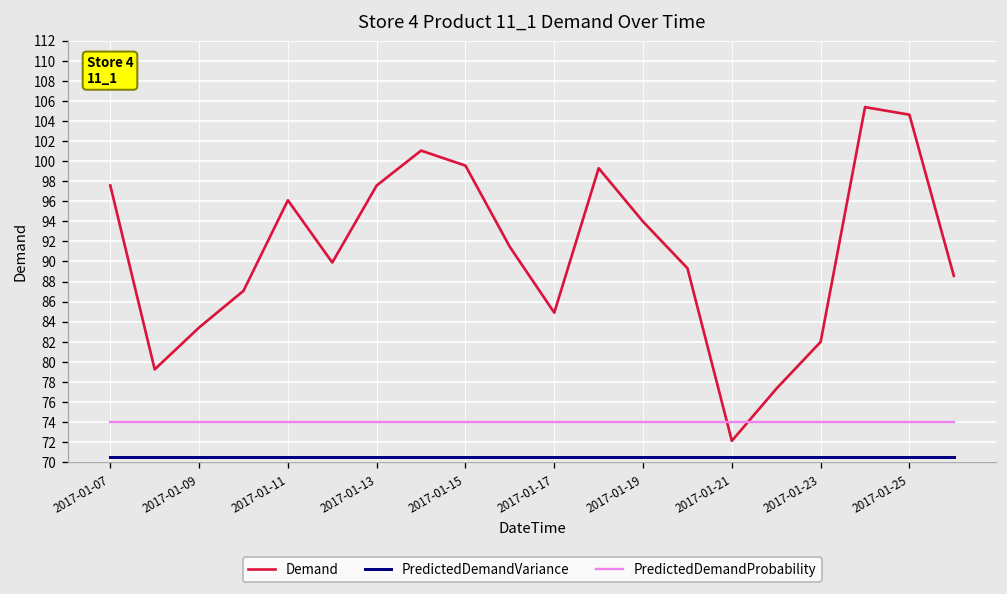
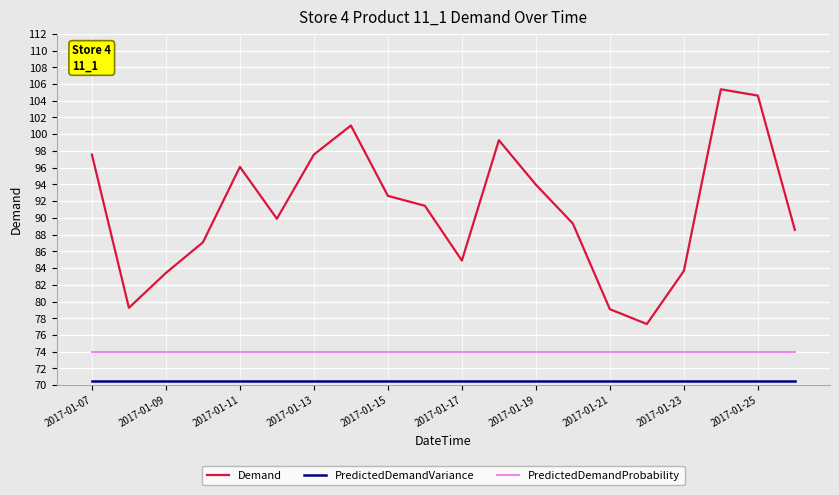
  {
    "Demand": {
      "2017-01-07": 98,
      "2017-01-09": 83,
      "2017-01-11": 96,
      "2017-01-13": 98,
-     "2017-01-15": 100,
+     "2017-01-15": 93,
      "2017-01-17": 85,
      "2017-01-19": 94,
-     "2017-01-21": 72,
-     "2017-01-23": 82,
+     "2017-01-21": 79,
+     "2017-01-23": 84,
      "2017-01-25": 105
    },
    "PredictedDemandVariance": {
      "2017-01-07": 71,
      "2017-01-09": 71,
      "2017-01-11": 71,
      "2017-01-13": 71,
      "2017-01-15": 71,
      "2017-01-17": 71,
      "2017-01-19": 71,
      "2017-01-21": 71,
      "2017-01-23": 71,
      "2017-01-25": 71
    },
    "PredictedDemandProbability": {
      "2017-01-07": 74,
      "2017-01-09": 74,
      "2017-01-11": 74,
      "2017-01-13": 74,
      "2017-01-15": 74,
      "2017-01-17": 74,
      "2017-01-19": 74,
      "2017-01-21": 74,
      "2017-01-23": 74,
      "2017-01-25": 74
    }
  }
